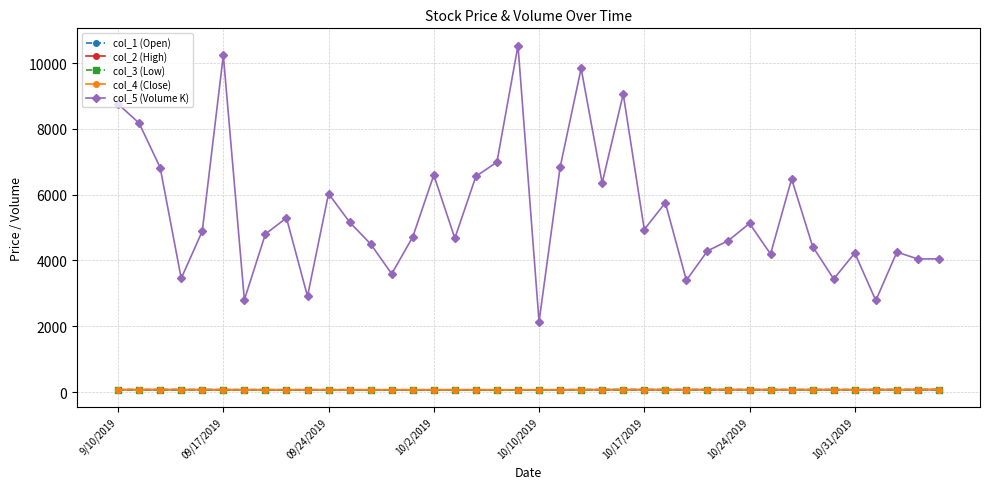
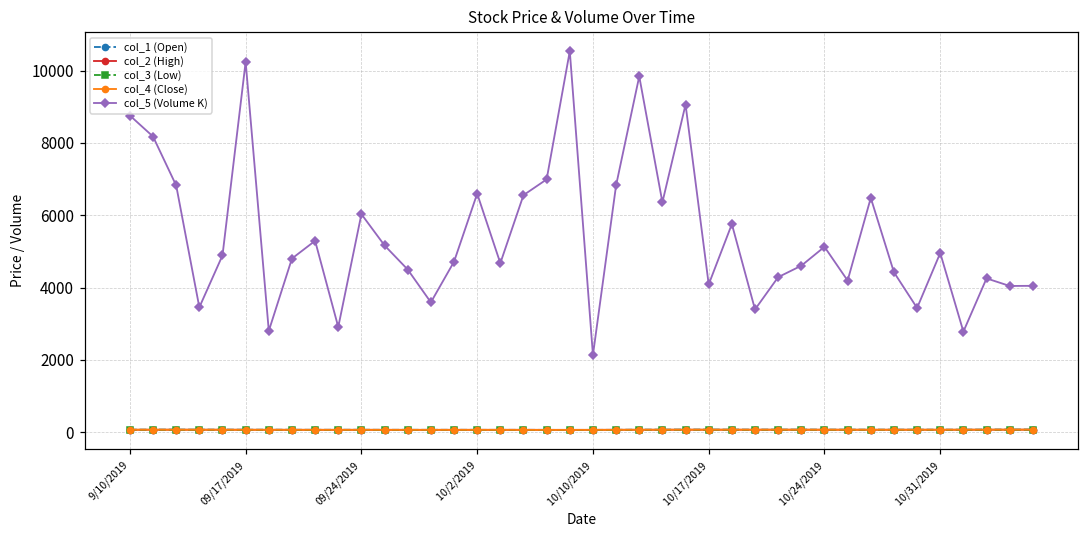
  {
    "col_4 (Close)": {
      "9/10/2019": 100,
      "09/17/2019": 100,
      "09/24/2019": 100,
      "10/2/2019": 100,
      "10/10/2019": 100,
      "10/17/2019": 100,
      "10/24/2019": 100,
      "10/31/2019": 100
    },
    "col_5 (Volume K)": {
      "09/17/2019": 10200,
      "09/24/2019": 6000,
      "10/2/2019": 6600,
      "10/10/2019": 2100,
-     "10/17/2019": 4900,
+     "10/17/2019": 4100,
      "10/24/2019": 5100,
-     "10/31/2019": 4200
+     "10/31/2019": 5000
    }
  }
